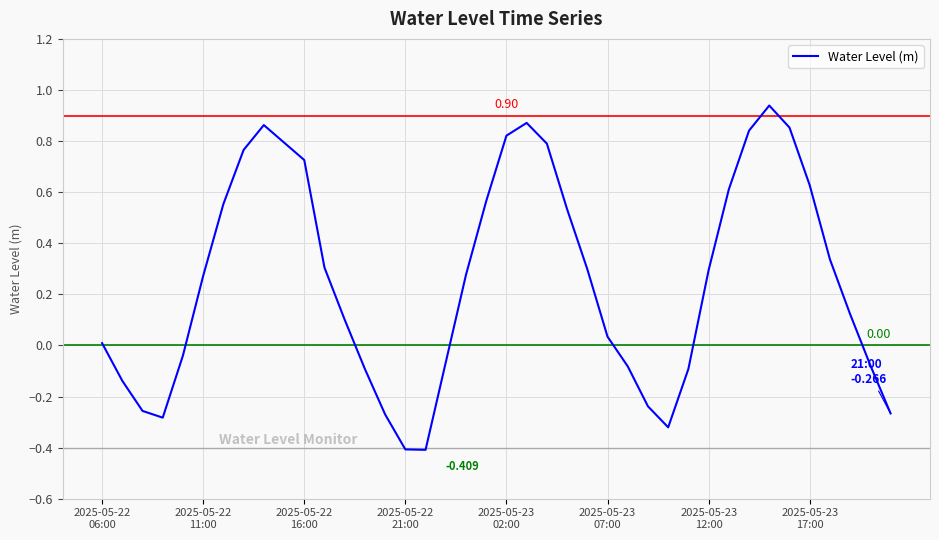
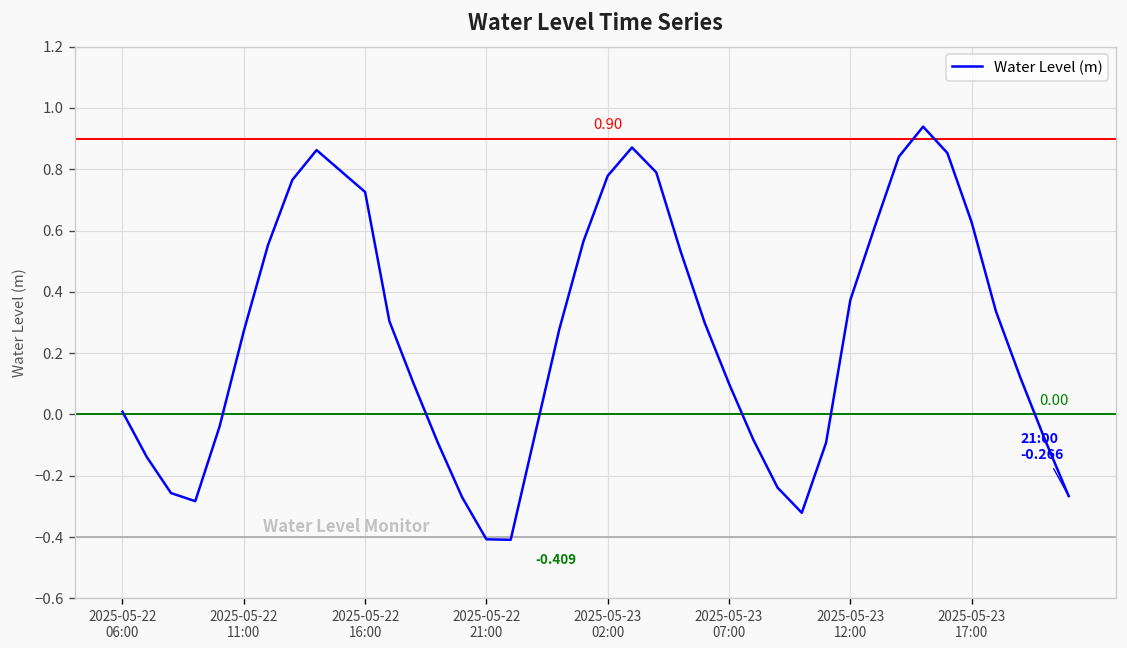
  {
    "2025-05-22 06:00": 0.01,
    "2025-05-22 11:00": 0.27,
    "2025-05-22 16:00": 0.73,
    "2025-05-22 21:00": -0.41,
-   "2025-05-23 02:00": 0.82,
-   "2025-05-23 07:00": 0.03,
-   "2025-05-23 12:00": 0.29,
+   "2025-05-23 02:00": 0.78,
+   "2025-05-23 07:00": 0.10,
+   "2025-05-23 12:00": 0.37,
    "2025-05-23 17:00": 0.63
  }
